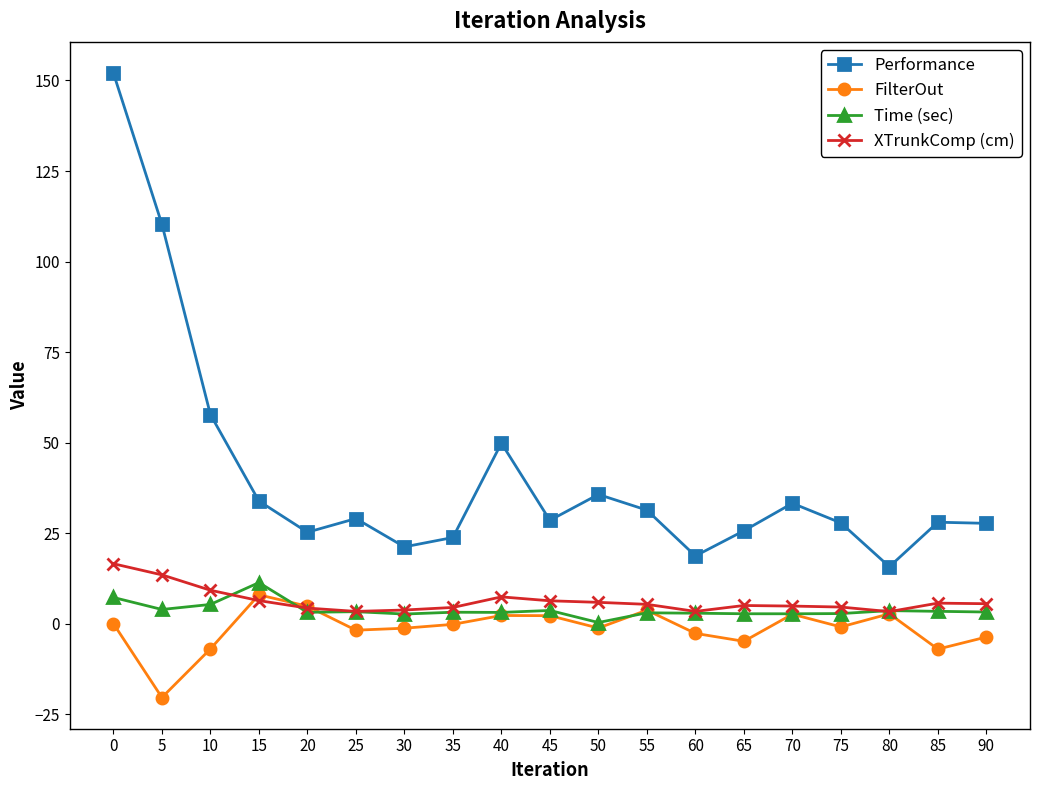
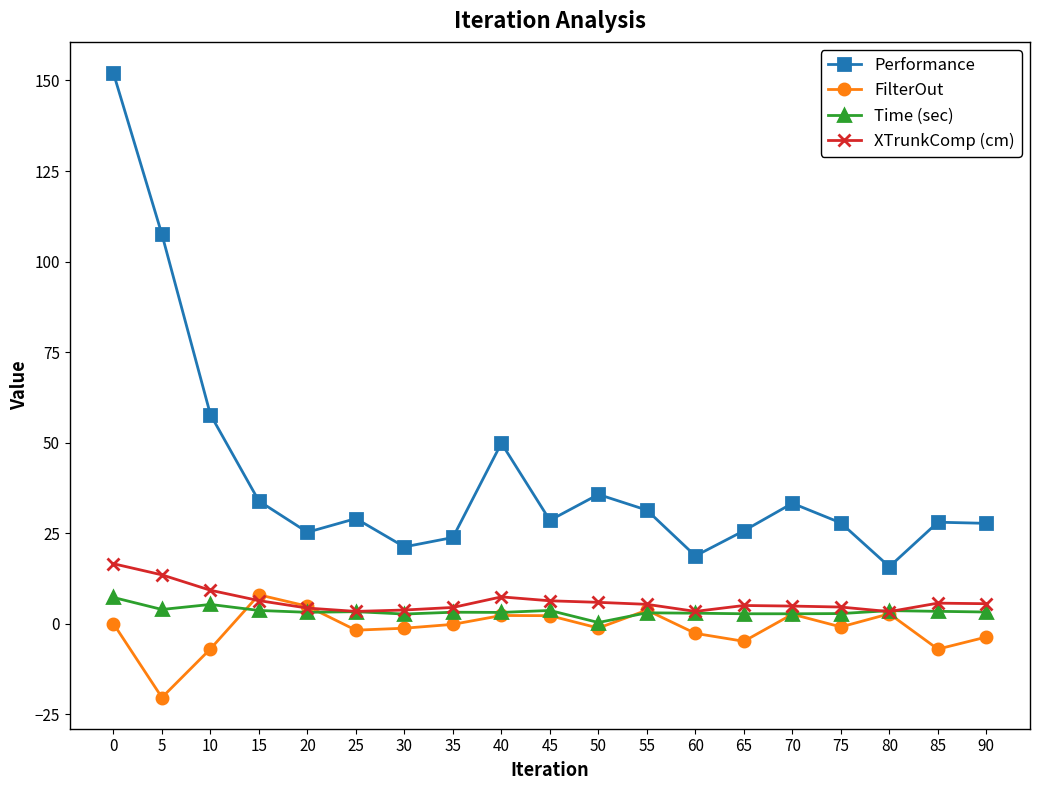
  {
    "Performance": {
      "0": 152,
-     "5": 110,
+     "5": 108,
      "10": 58,
      "15": 34,
      "20": 25,
      "25": 29,
      "30": 21,
      "35": 24,
      "40": 50,
      "45": 29,
      "50": 36,
      "55": 31,
      "60": 19,
      "65": 26,
      "70": 33,
      "75": 28,
      "80": 16,
      "85": 28,
      "90": 28
    },
    "FilterOut": {
      "0": 0,
      "5": -20,
      "10": -7,
      "15": 8,
      "25": -2,
      "30": -1,
      "35": 0,
      "40": 2,
      "45": 2,
      "50": -1,
      "55": 4,
      "60": -3,
      "65": -5,
      "75": -1,
      "85": -7,
      "90": -4
    },
    "Time (sec)": {
      "0": 7,
      "5": 4,
      "10": 5,
-     "15": 11,
+     "15": 4,
      "20": 3,
      "30": 3,
      "35": 3,
      "40": 3,
      "45": 4,
      "50": 0,
      "55": 3,
      "65": 3,
      "75": 3,
      "85": 3,
      "90": 3
    },
    "XTrunkComp (cm)": {
      "0": 17,
      "5": 13,
      "10": 9,
      "15": 6,
      "30": 4,
      "35": 4,
      "40": 7,
      "45": 6,
      "50": 6,
      "55": 5,
      "65": 5,
      "70": 5,
      "75": 5,
      "85": 6,
      "90": 6
    }
  }
